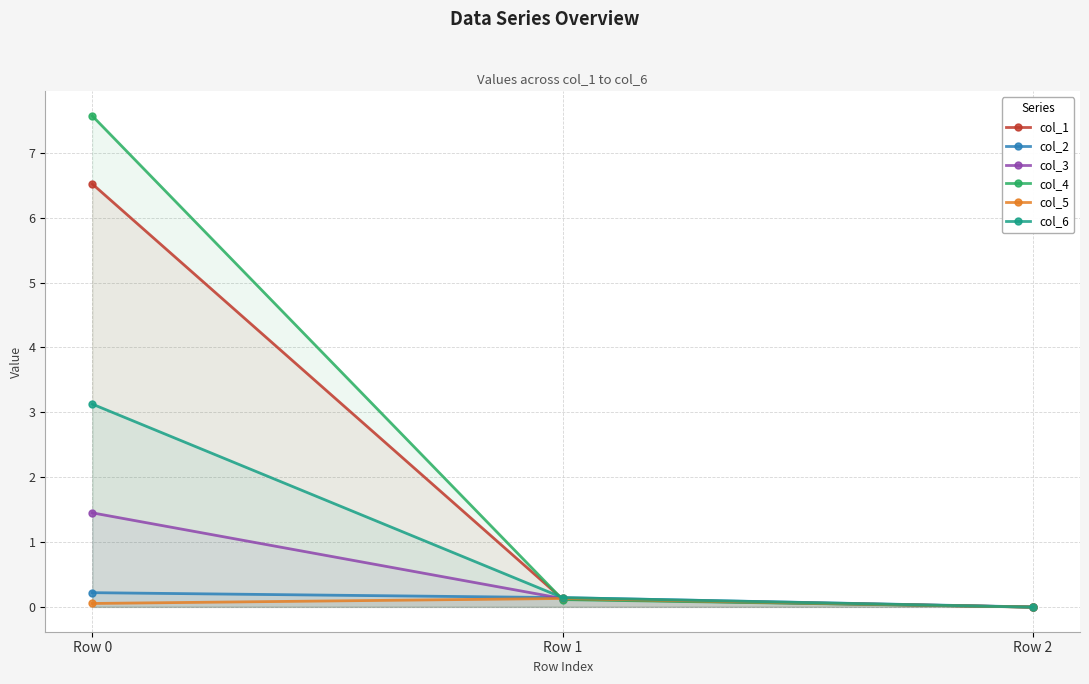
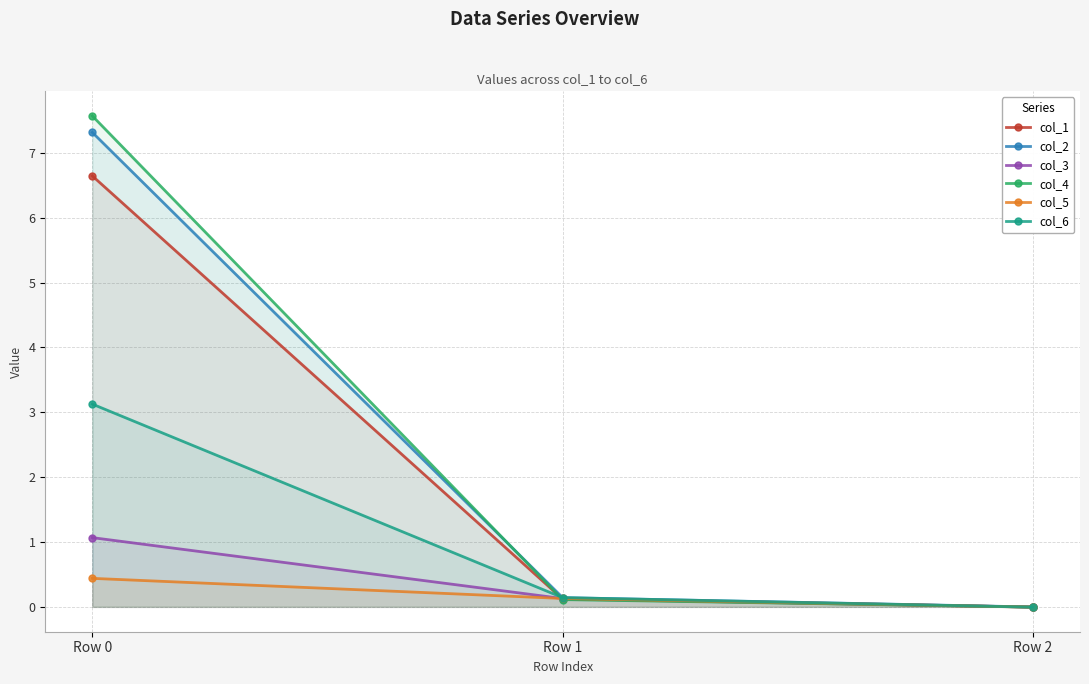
  {
    "col_1": {
-     "Row 0": 6.5
+     "Row 0": 6.6
    },
    "col_2": {
-     "Row 0": 0.2
+     "Row 0": 7.3
    },
    "col_3": {
-     "Row 0": 1.4
+     "Row 0": 1.1
    },
    "col_5": {
-     "Row 0": 0.1
+     "Row 0": 0.4
    }
  }
